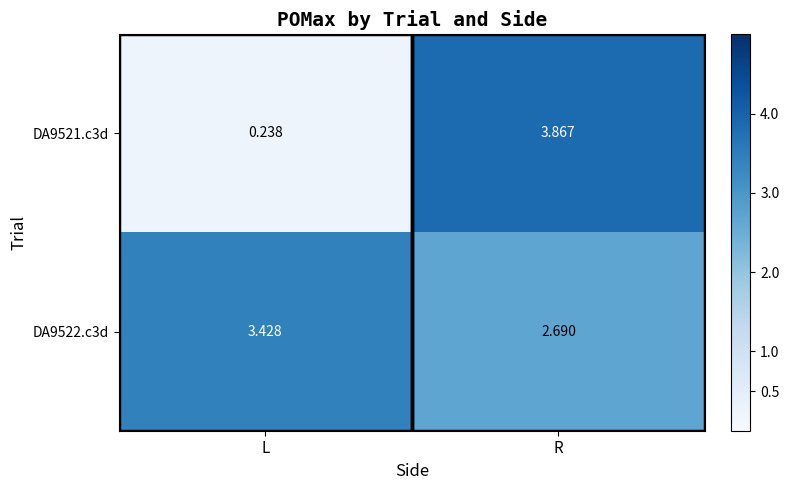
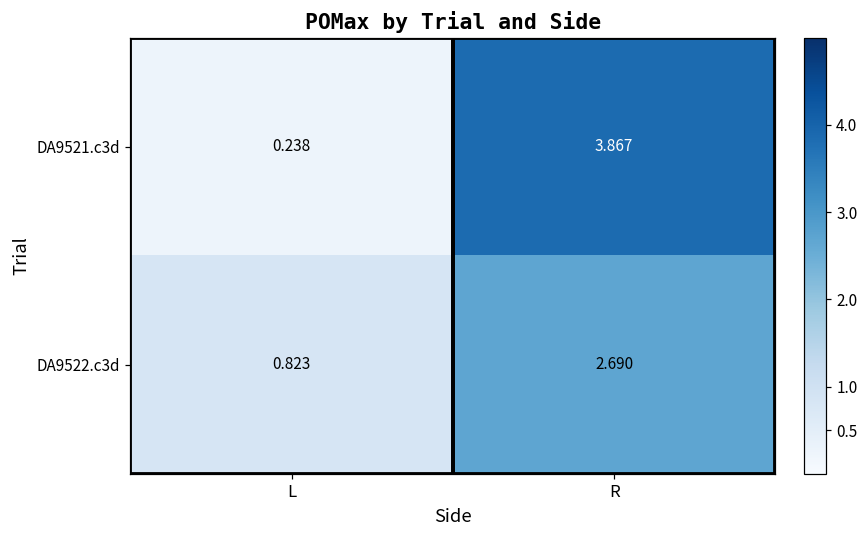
  {
    "DA9521.c3d": {
      "L": 0.238,
      "R": 3.867
    },
    "DA9522.c3d": {
-     "L": 3.428,
+     "L": 0.823,
      "R": 2.690
    }
  }
